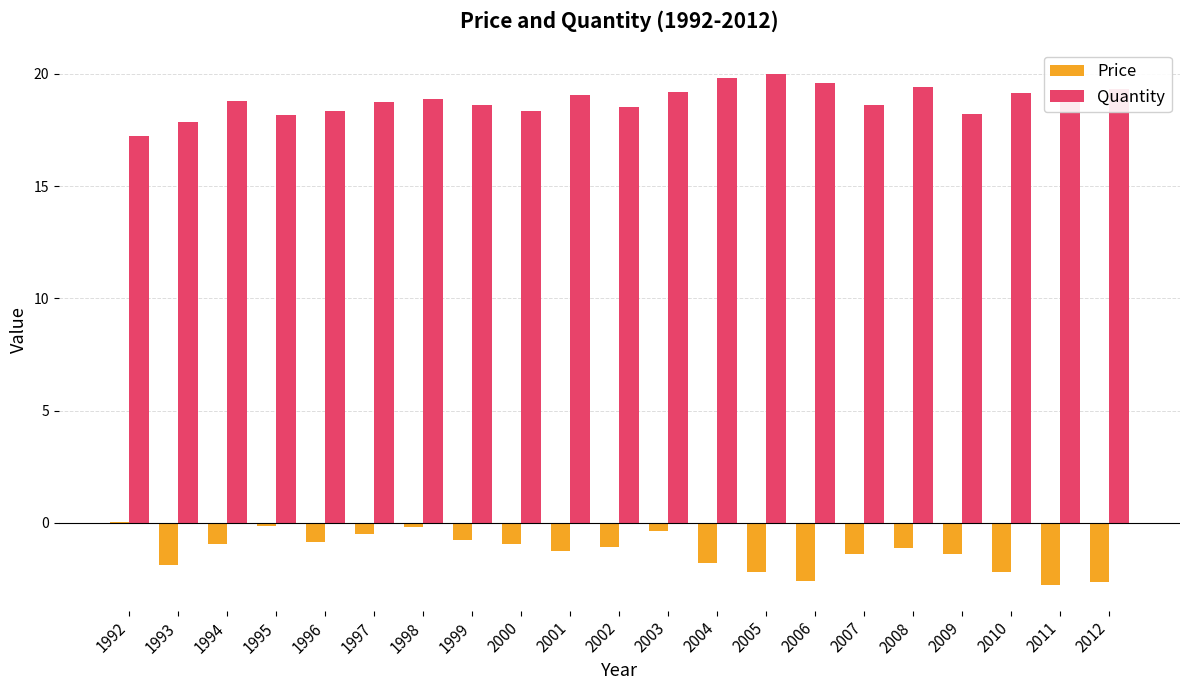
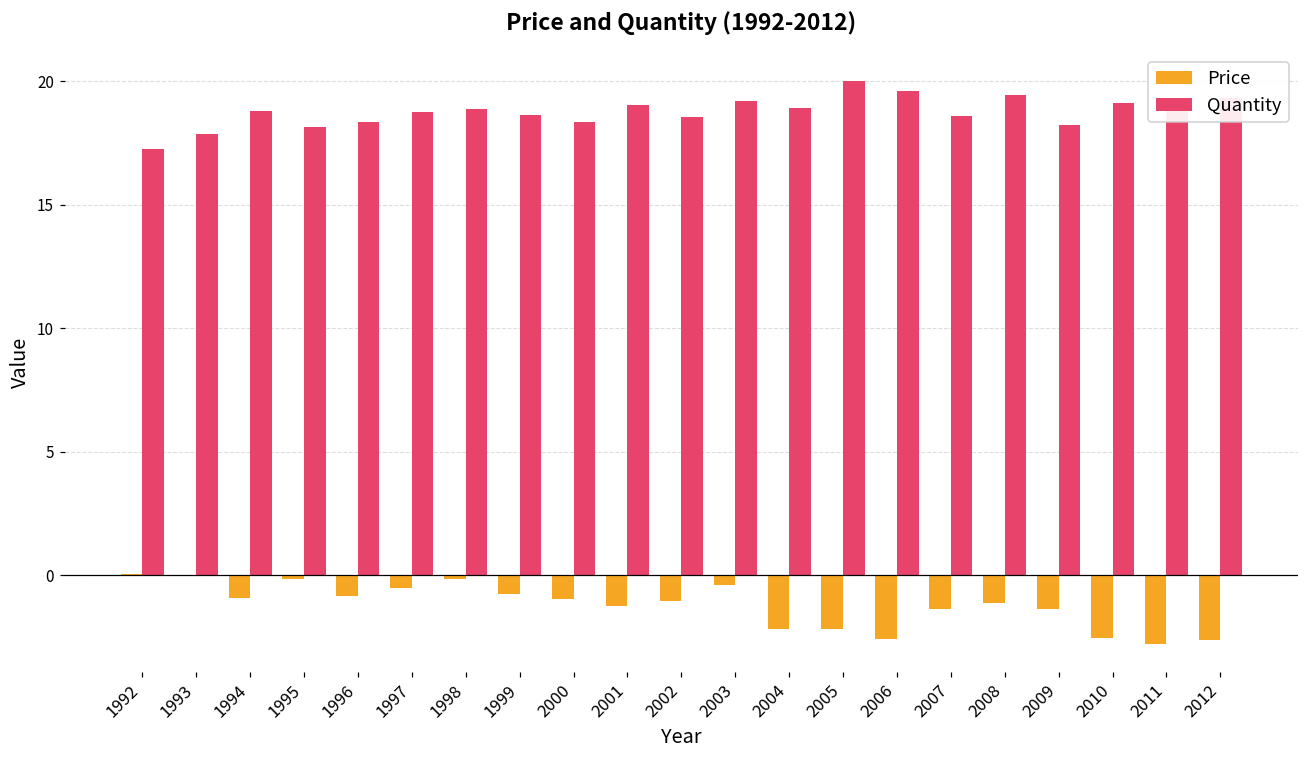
  {
    "Price": {
-     "1993": -1.9,
+     "1993": -0.1,
      "1994": -0.9,
      "1995": -0.2,
      "1996": -0.9,
      "1997": -0.5,
      "1998": -0.2,
      "1999": -0.8,
      "2000": -1.0,
      "2001": -1.3,
      "2002": -1.1,
      "2003": -0.4,
-     "2004": -1.8,
+     "2004": -2.2,
      "2005": -2.2,
      "2006": -2.6,
      "2007": -1.4,
      "2008": -1.1,
      "2009": -1.4,
-     "2010": -2.2,
+     "2010": -2.6,
      "2011": -2.8,
      "2012": -2.6
    },
    "Quantity": {
      "1992": 17.2,
      "1993": 17.9,
      "1994": 18.8,
      "1995": 18.2,
      "1996": 18.4,
      "1997": 18.8,
      "1998": 18.9,
      "1999": 18.6,
      "2000": 18.4,
      "2001": 19.1,
      "2002": 18.6,
      "2003": 19.2,
-     "2004": 19.8,
+     "2004": 18.9,
      "2005": 20.0,
      "2006": 19.6,
      "2007": 18.6,
      "2008": 19.4,
      "2009": 18.2,
      "2010": 19.1
    }
  }
